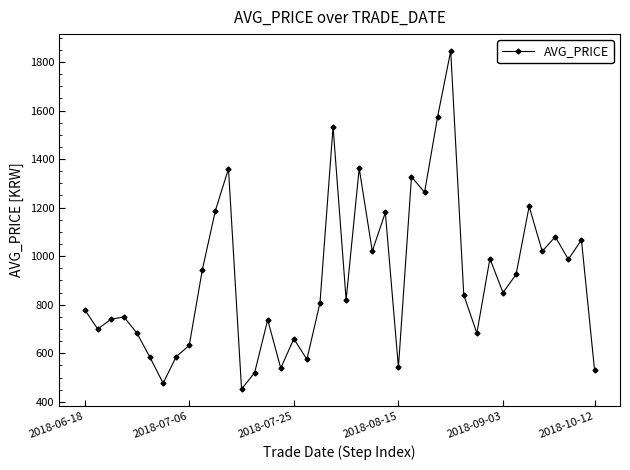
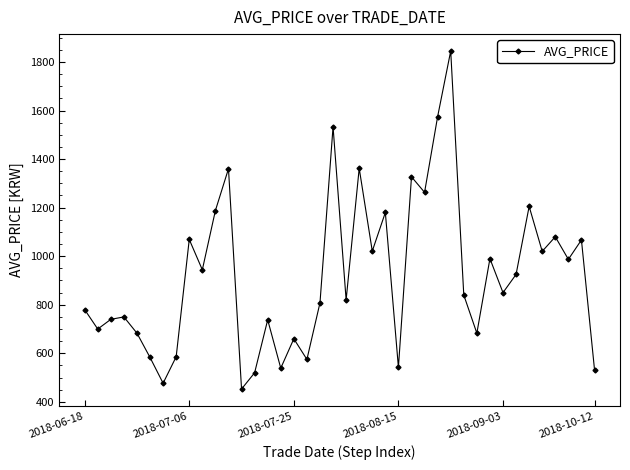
  {
    "2018-06-18": 780,
-   "2018-07-06": 630,
+   "2018-07-06": 1070,
    "2018-07-25": 660,
    "2018-08-15": 540,
    "2018-09-03": 850,
    "2018-10-12": 530
  }
